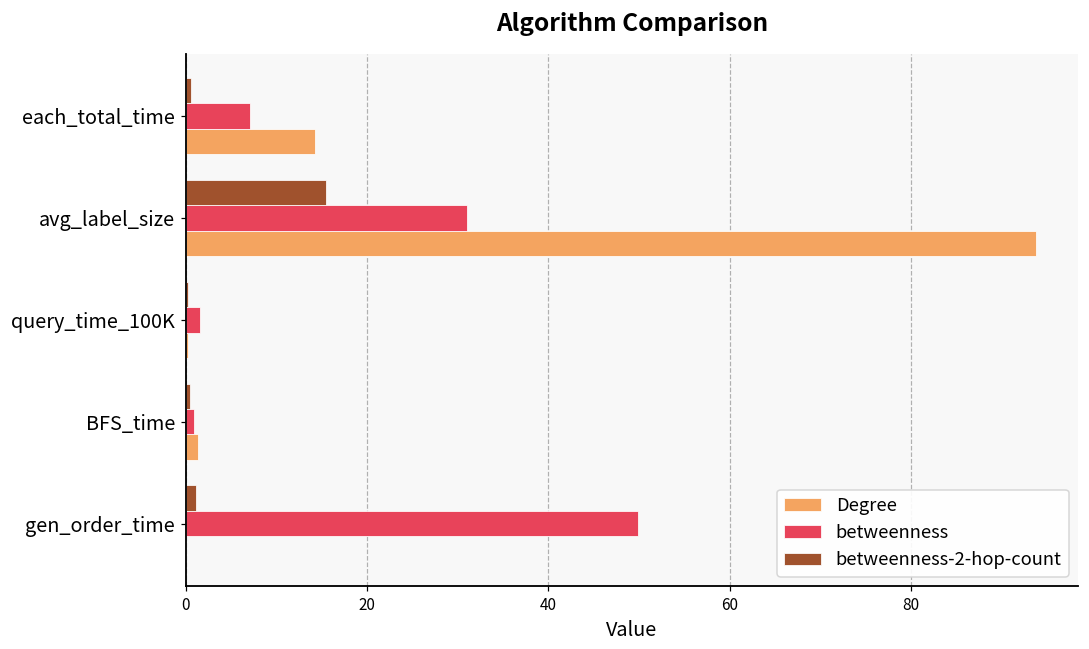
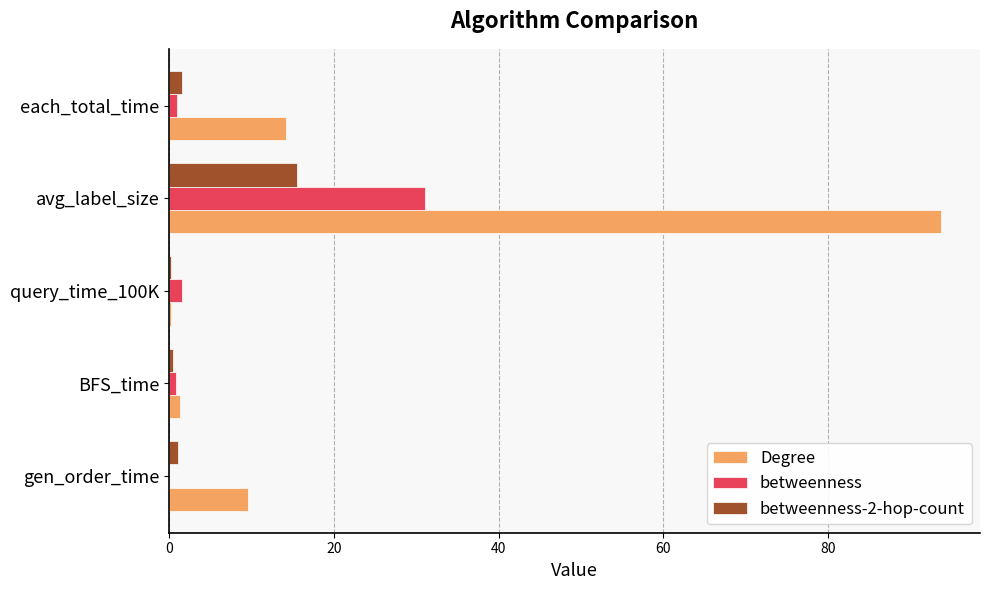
  {
    "Degree": {
      "each_total_time": 14,
      "avg_label_size": 94,
      "BFS_time": 1,
-     "gen_order_time": 0
+     "gen_order_time": 10
    },
    "betweenness": {
-     "each_total_time": 7,
+     "each_total_time": 1,
      "avg_label_size": 31,
      "query_time_100K": 2,
      "BFS_time": 1,
-     "gen_order_time": 50
+     "gen_order_time": 0
    },
    "betweenness-2-hop-count": {
-     "each_total_time": 1,
+     "each_total_time": 2,
      "avg_label_size": 16,
      "BFS_time": 0,
      "gen_order_time": 1
    }
  }
